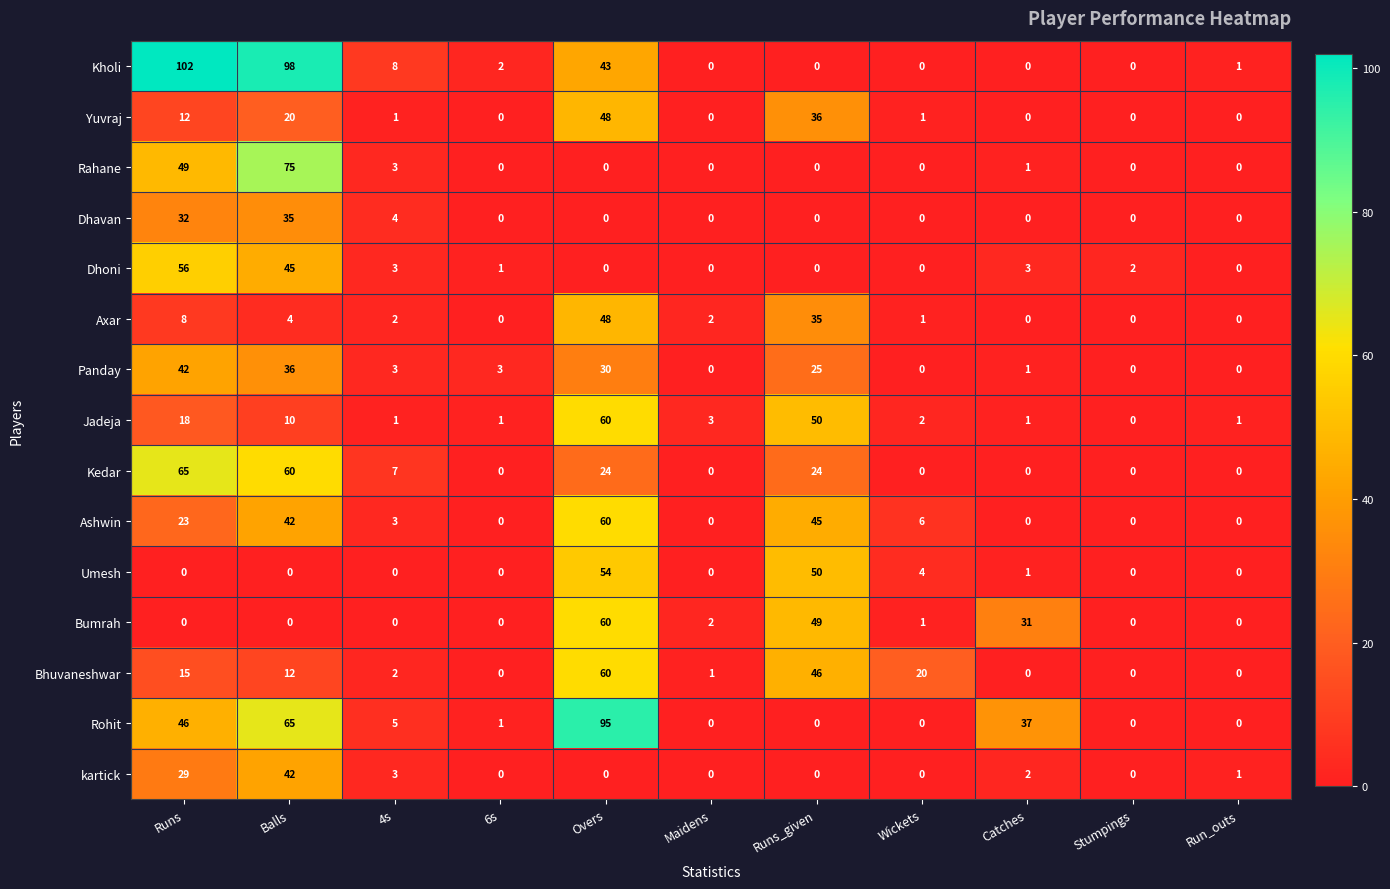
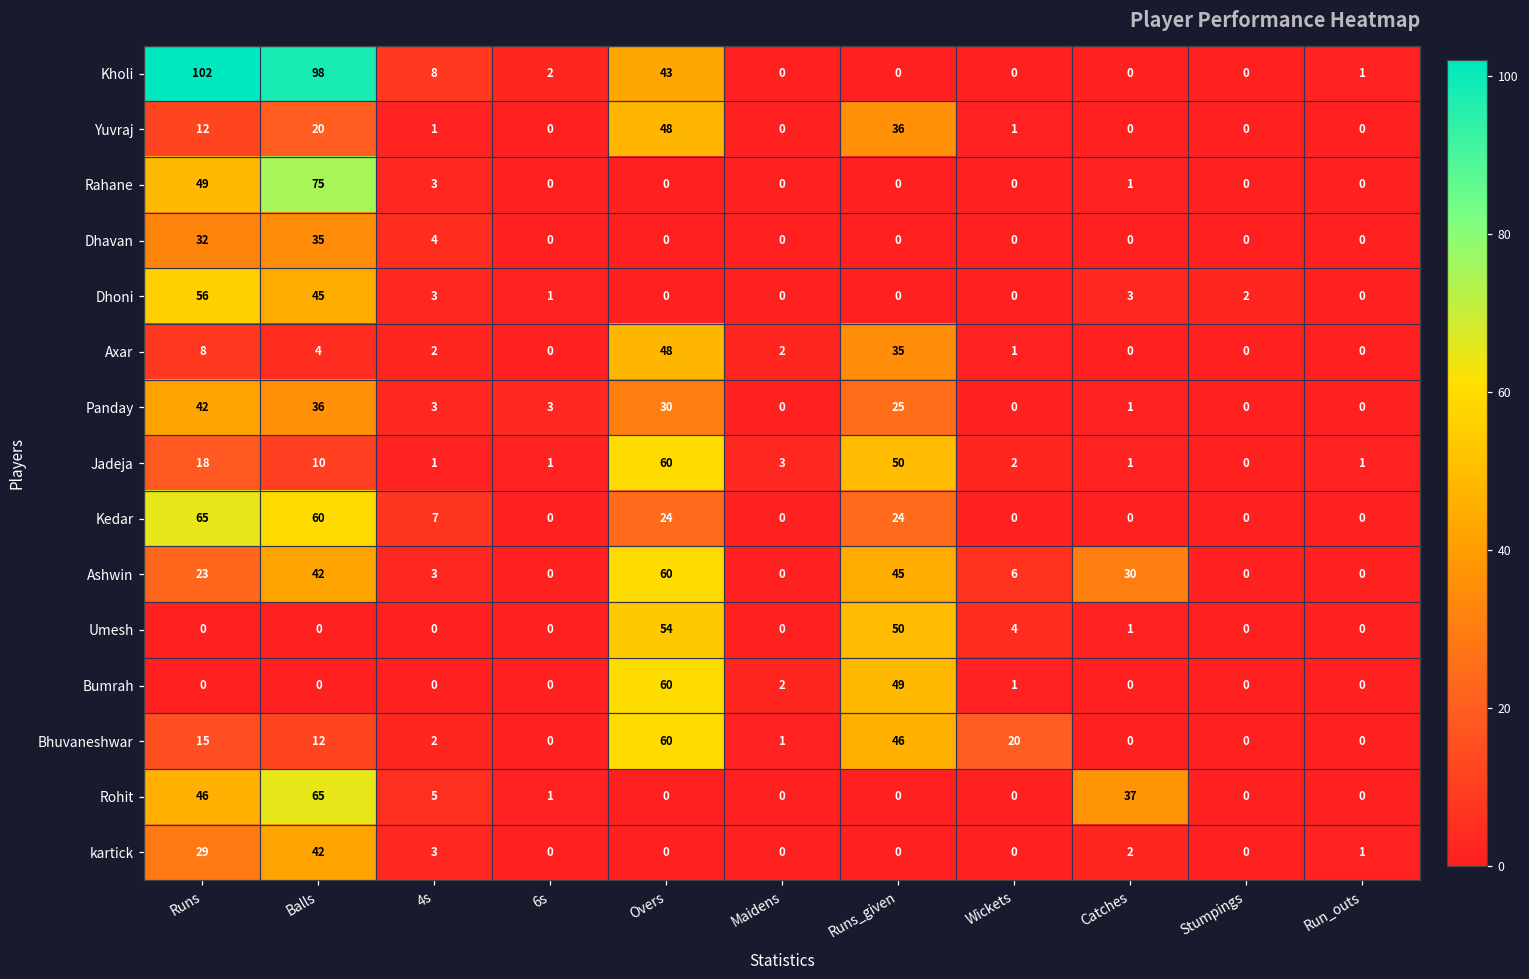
  {
    "Kholi": {
      "Runs": 102,
      "Balls": 98,
      "4s": 8,
      "6s": 2,
      "Overs": 43,
      "Maidens": 0,
      "Runs_given": 0,
      "Wickets": 0,
      "Catches": 0,
      "Stumpings": 0,
      "Run_outs": 1
    },
    "Yuvraj": {
      "Runs": 12,
      "Balls": 20,
      "4s": 1,
      "6s": 0,
      "Overs": 48,
      "Maidens": 0,
      "Runs_given": 36,
      "Wickets": 1,
      "Catches": 0,
      "Stumpings": 0,
      "Run_outs": 0
    },
    "Rahane": {
      "Runs": 49,
      "Balls": 75,
      "4s": 3,
      "6s": 0,
      "Overs": 0,
      "Maidens": 0,
      "Runs_given": 0,
      "Wickets": 0,
      "Catches": 1,
      "Stumpings": 0,
      "Run_outs": 0
    },
    "Dhavan": {
      "Runs": 32,
      "Balls": 35,
      "4s": 4,
      "6s": 0,
      "Overs": 0,
      "Maidens": 0,
      "Runs_given": 0,
      "Wickets": 0,
      "Catches": 0,
      "Stumpings": 0,
      "Run_outs": 0
    },
    "Dhoni": {
      "Runs": 56,
      "Balls": 45,
      "4s": 3,
      "6s": 1,
      "Overs": 0,
      "Maidens": 0,
      "Runs_given": 0,
      "Wickets": 0,
      "Catches": 3,
      "Stumpings": 2,
      "Run_outs": 0
    },
    "Axar": {
      "Runs": 8,
      "Balls": 4,
      "4s": 2,
      "6s": 0,
      "Overs": 48,
      "Maidens": 2,
      "Runs_given": 35,
      "Wickets": 1,
      "Catches": 0,
      "Stumpings": 0,
      "Run_outs": 0
    },
    "Panday": {
      "Runs": 42,
      "Balls": 36,
      "4s": 3,
      "6s": 3,
      "Overs": 30,
      "Maidens": 0,
      "Runs_given": 25,
      "Wickets": 0,
      "Catches": 1,
      "Stumpings": 0,
      "Run_outs": 0
    },
    "Jadeja": {
      "Runs": 18,
      "Balls": 10,
      "4s": 1,
      "6s": 1,
      "Overs": 60,
      "Maidens": 3,
      "Runs_given": 50,
      "Wickets": 2,
      "Catches": 1,
      "Stumpings": 0,
      "Run_outs": 1
    },
    "Kedar": {
      "Runs": 65,
      "Balls": 60,
      "4s": 7,
      "6s": 0,
      "Overs": 24,
      "Maidens": 0,
      "Runs_given": 24,
      "Wickets": 0,
      "Catches": 0,
      "Stumpings": 0,
      "Run_outs": 0
    },
    "Ashwin": {
      "Runs": 23,
      "Balls": 42,
      "4s": 3,
      "6s": 0,
      "Overs": 60,
      "Maidens": 0,
      "Runs_given": 45,
      "Wickets": 6,
-     "Catches": 0,
+     "Catches": 30,
      "Stumpings": 0,
      "Run_outs": 0
    },
    "Umesh": {
      "Runs": 0,
      "Balls": 0,
      "4s": 0,
      "6s": 0,
      "Overs": 54,
      "Maidens": 0,
      "Runs_given": 50,
      "Wickets": 4,
      "Catches": 1,
      "Stumpings": 0,
      "Run_outs": 0
    },
    "Bumrah": {
      "Runs": 0,
      "Balls": 0,
      "4s": 0,
      "6s": 0,
      "Overs": 60,
      "Maidens": 2,
      "Runs_given": 49,
      "Wickets": 1,
-     "Catches": 31,
+     "Catches": 0,
      "Stumpings": 0,
      "Run_outs": 0
    },
    "Bhuvaneshwar": {
      "Runs": 15,
      "Balls": 12,
      "4s": 2,
      "6s": 0,
      "Overs": 60,
      "Maidens": 1,
      "Runs_given": 46,
      "Wickets": 20,
      "Catches": 0,
      "Stumpings": 0,
      "Run_outs": 0
    },
    "Rohit": {
      "Runs": 46,
      "Balls": 65,
      "4s": 5,
      "6s": 1,
-     "Overs": 95,
+     "Overs": 0,
      "Maidens": 0,
      "Runs_given": 0,
      "Wickets": 0,
      "Catches": 37,
      "Stumpings": 0,
      "Run_outs": 0
    },
    "kartick": {
      "Runs": 29,
      "Balls": 42,
      "4s": 3,
      "6s": 0,
      "Overs": 0,
      "Maidens": 0,
      "Runs_given": 0,
      "Wickets": 0,
      "Catches": 2,
      "Stumpings": 0,
      "Run_outs": 1
    }
  }
